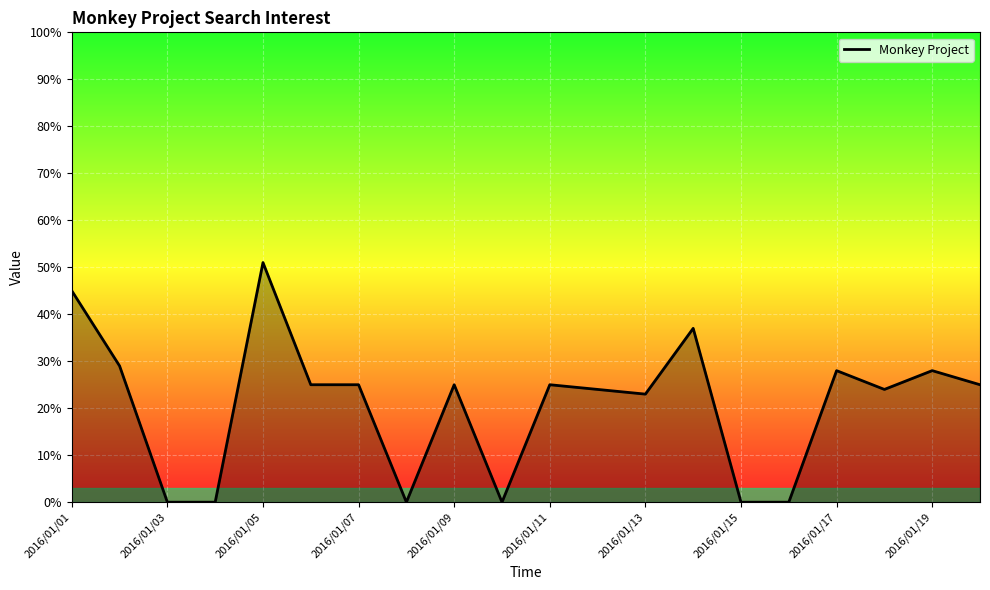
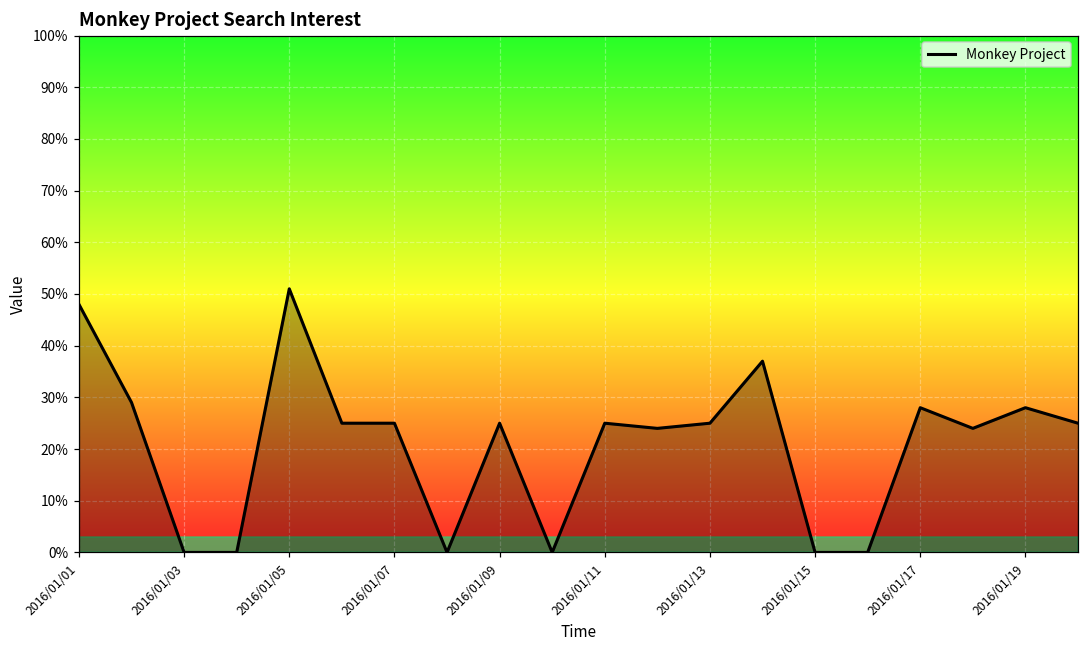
  {
-   "2016/01/01": "45%",
+   "2016/01/01": "48%",
    "2016/01/05": "51%",
    "2016/01/07": "25%",
    "2016/01/09": "25%",
    "2016/01/11": "25%",
-   "2016/01/13": "23%",
+   "2016/01/13": "25%",
    "2016/01/17": "28%",
    "2016/01/19": "28%"
  }
